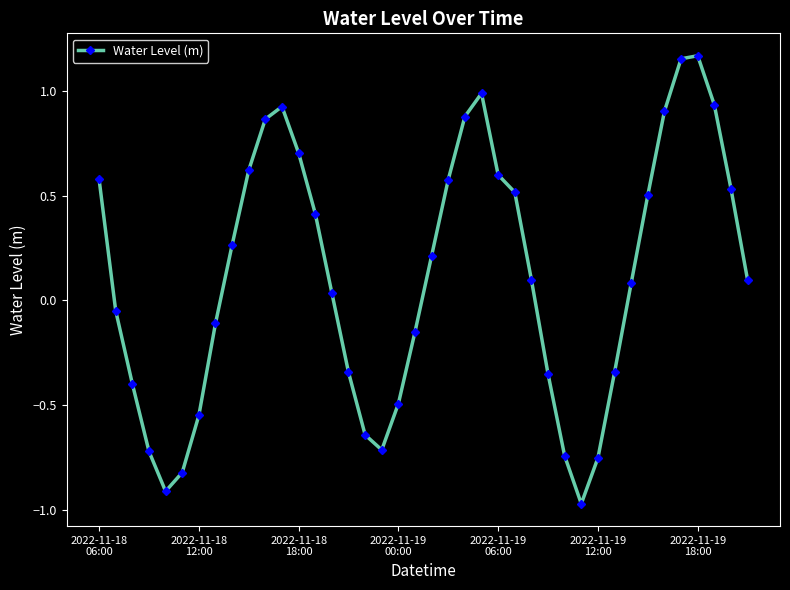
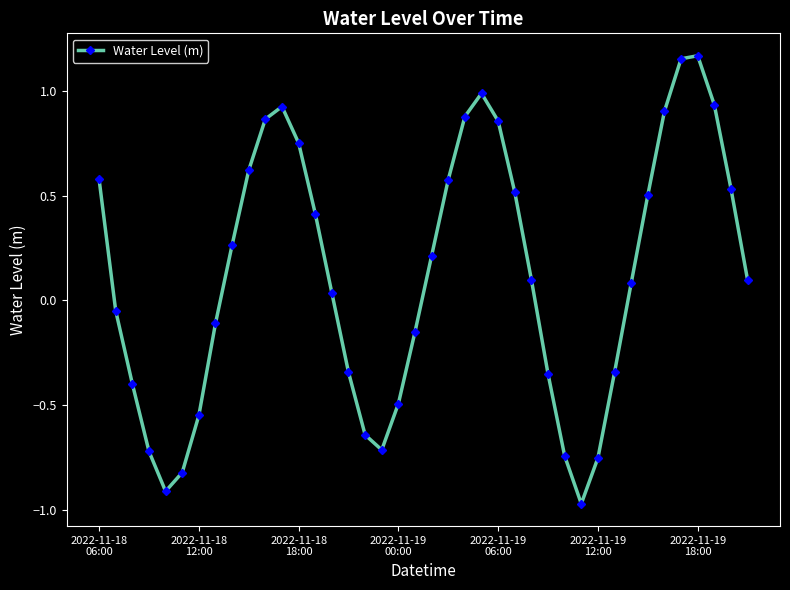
  {
    "2022-11-18 06:00": 0.58,
    "2022-11-18 12:00": -0.55,
-   "2022-11-18 18:00": 0.70,
+   "2022-11-18 18:00": 0.75,
    "2022-11-19 00:00": -0.49,
-   "2022-11-19 06:00": 0.60,
+   "2022-11-19 06:00": 0.86,
    "2022-11-19 12:00": -0.75,
    "2022-11-19 18:00": 1.17
  }
